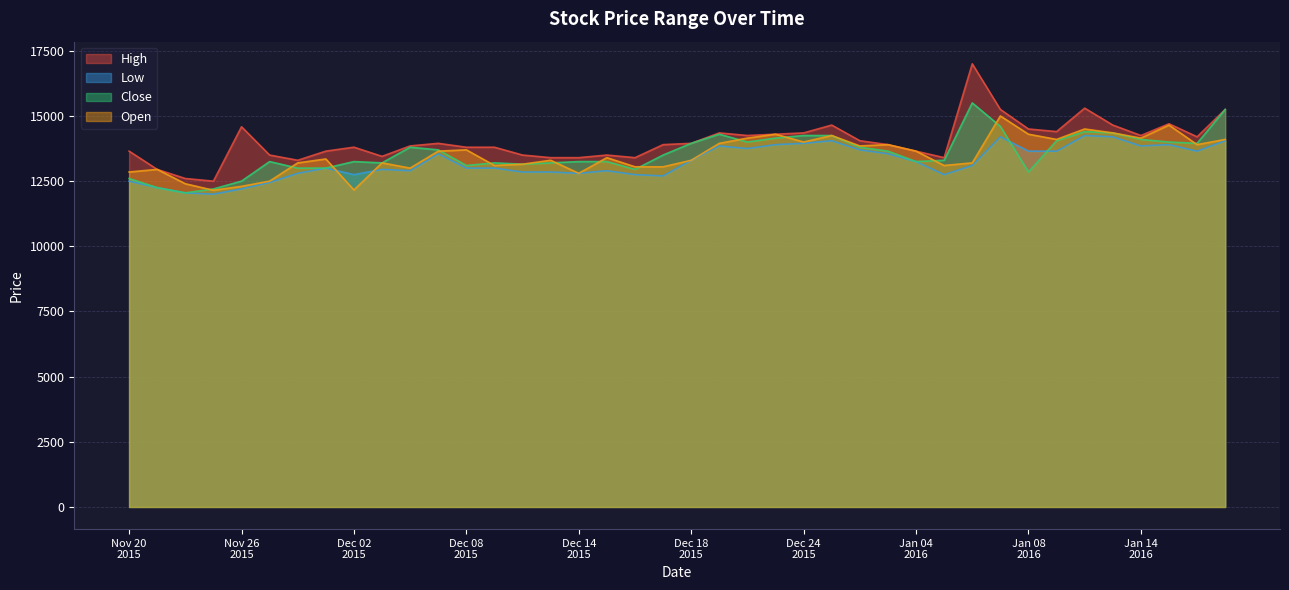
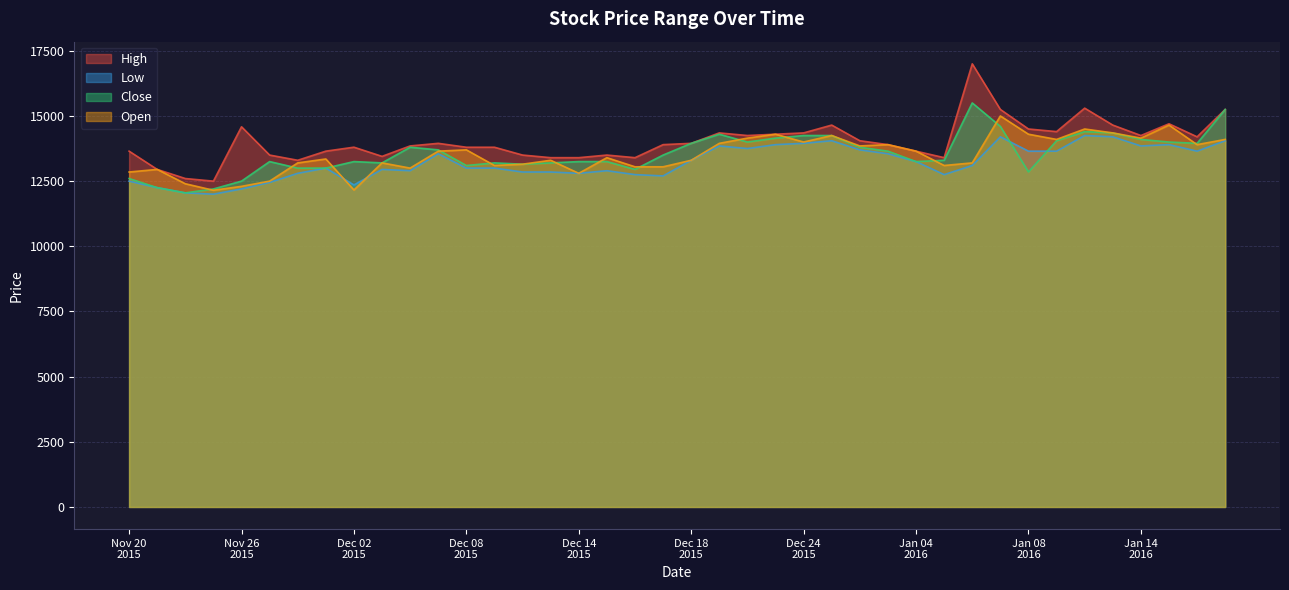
  {
    "High": {
      "Nov 20 2015": 13700,
      "Nov 26 2015": 14600,
      "Dec 02 2015": 13800,
      "Dec 08 2015": 13800,
      "Dec 14 2015": 13400,
      "Dec 24 2015": 14400,
      "Jan 08 2016": 14500,
      "Jan 14 2016": 14300
    },
    "Low": {
      "Nov 20 2015": 12500,
      "Nov 26 2015": 12200,
-     "Dec 02 2015": 12800,
+     "Dec 02 2015": 12400,
      "Dec 08 2015": 13000,
      "Jan 08 2016": 13700,
      "Jan 14 2016": 13900
    },
    "Close": {
      "Nov 20 2015": 12600,
      "Nov 26 2015": 12500,
      "Dec 02 2015": 13300,
      "Dec 08 2015": 13100,
      "Dec 14 2015": 13300,
      "Dec 24 2015": 14300,
      "Jan 08 2016": 12900
    },
    "Open": {
      "Nov 20 2015": 12900,
      "Nov 26 2015": 12300,
      "Dec 02 2015": 12200,
      "Dec 08 2015": 13700,
      "Jan 08 2016": 14300
    }
  }
